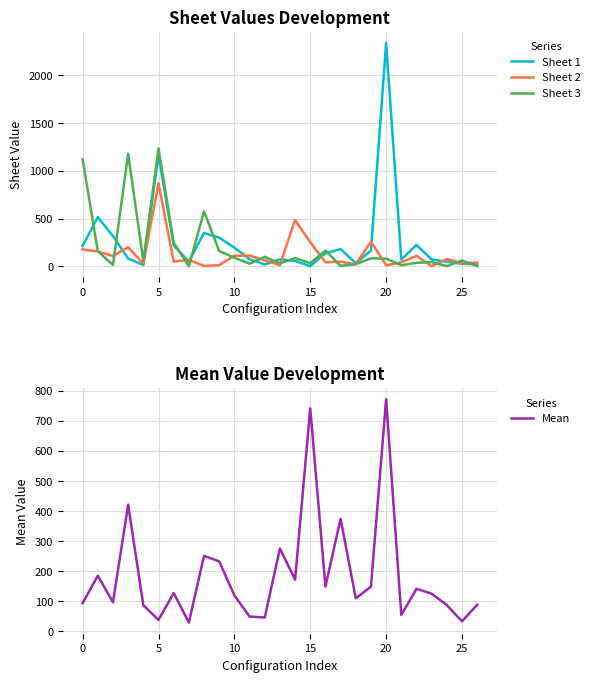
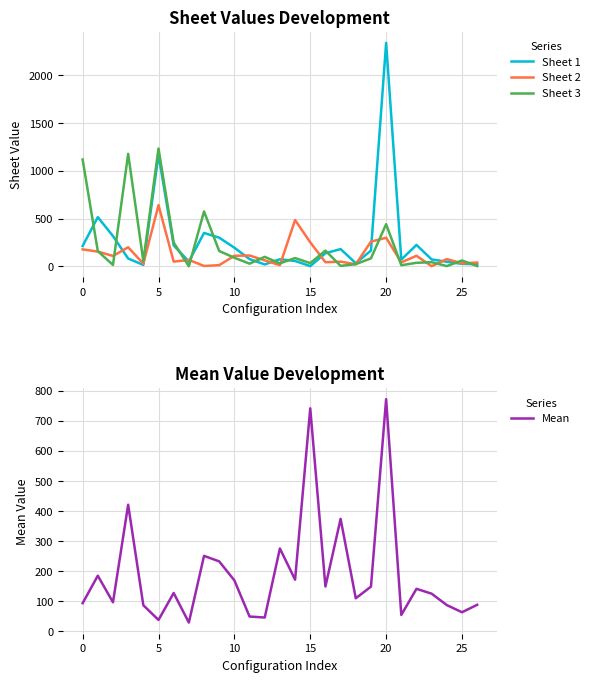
  {
    "Sheet Values Development": {
      "Sheet 1": {
        "0": 200,
        "5": 1200,
        "10": 200,
        "15": 0,
        "20": 2300
      },
      "Sheet 2": {
        "0": 200,
-       "5": 900,
+       "5": 600,
        "15": 300,
-       "20": 0
+       "20": 300
      },
      "Sheet 3": {
        "0": 1100,
        "5": 1200,
        "15": 0,
-       "20": 100,
+       "20": 400,
        "25": 100
      }
    },
    "Mean Value Development": {
      "0": 90,
      "5": 40,
-     "10": 120,
+     "10": 170,
      "15": 740,
      "20": 770,
-     "25": 30
+     "25": 60
    }
  }
